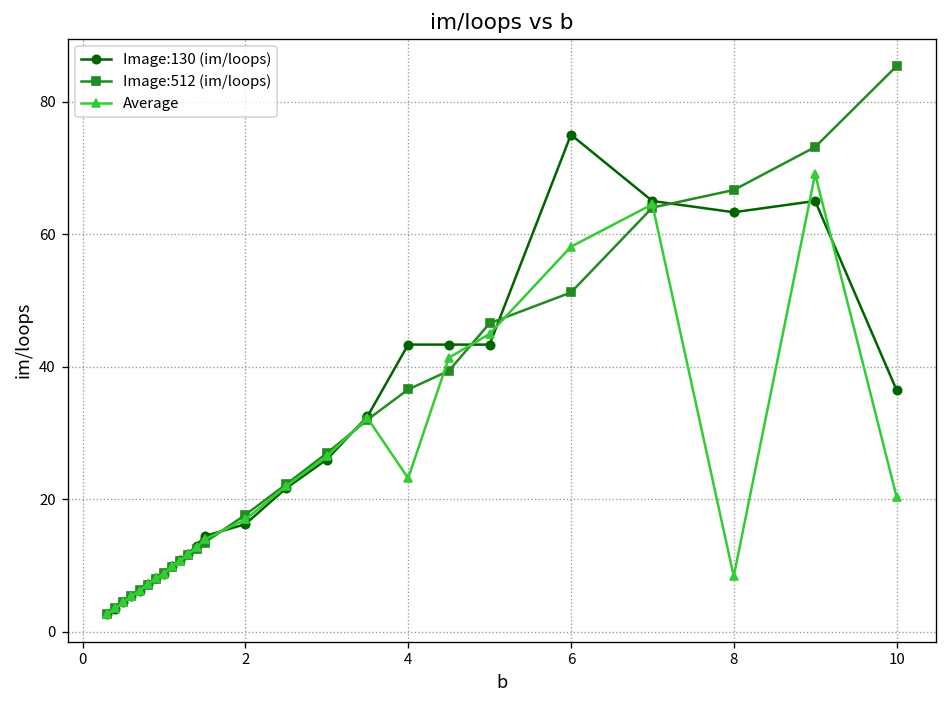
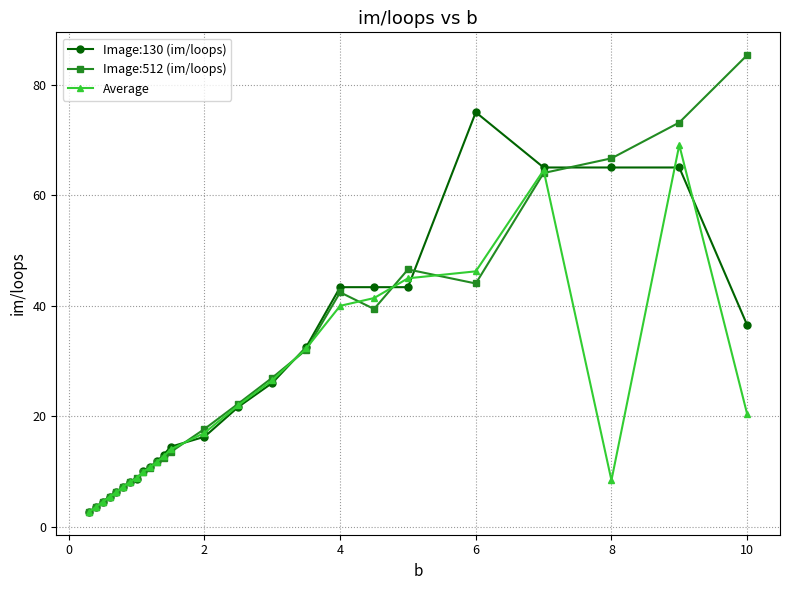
  {
    "Image:130 (im/loops)": {
      "2": 16,
      "4": 43,
      "6": 75,
-     "8": 63,
+     "8": 65,
      "10": 37
    },
    "Image:512 (im/loops)": {
      "2": 18,
-     "4": 37,
-     "6": 51,
+     "4": 42,
+     "6": 44,
      "8": 67,
      "10": 85
    },
    "Average": {
      "2": 17,
-     "4": 23,
-     "6": 58,
+     "4": 40,
+     "6": 46,
      "8": 8,
      "10": 20
    }
  }
